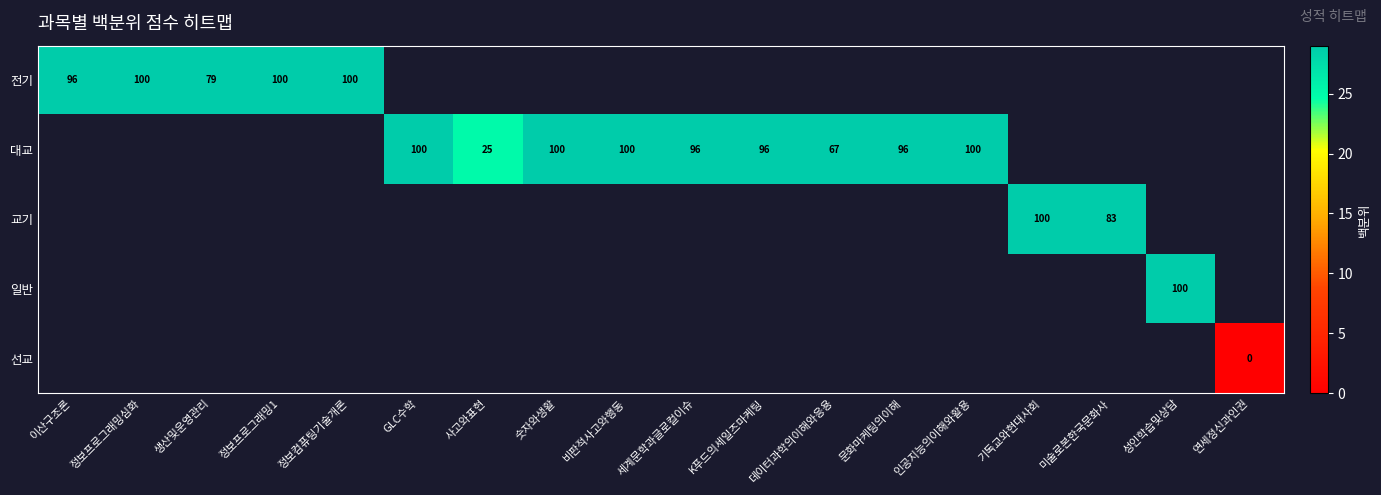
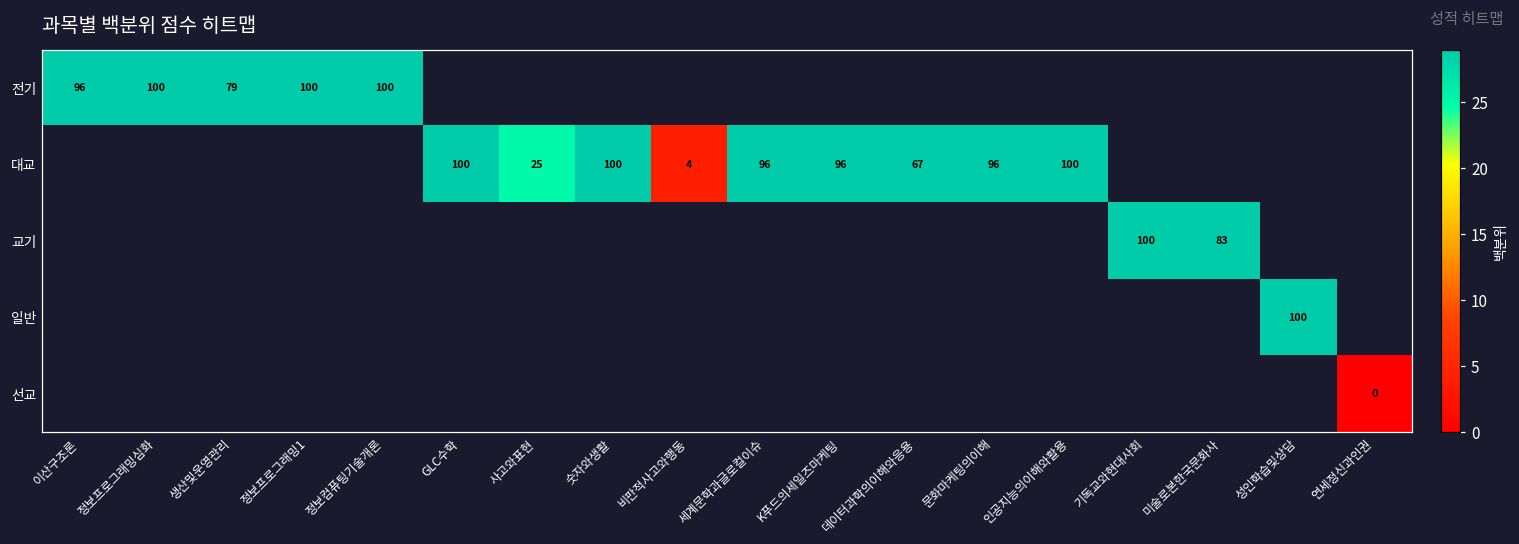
  {
    "전기": {
      "이산구조론": 96,
      "정보프로그래밍심화": 100,
      "생산및운영관리": 79,
      "정보프로그래밍1": 100,
      "정보컴퓨팅기술개론": 100
    },
    "대교": {
      "GLC수학": 100,
      "사고와표현": 25,
      "숫자와생활": 100,
-     "비판적사고와행동": 100,
+     "비판적사고와행동": 4,
      "세계문학과글로컬이슈": 96,
      "K푸드의세일즈마케팅": 96,
      "데이터과학의이해와응용": 67,
      "문화마케팅의이해": 96,
      "인공지능의이해와활용": 100
    },
    "교기": {
      "기독교와현대사회": 100,
      "미술로본한국문화사": 83
    },
    "일반": {
      "성인학습및상담": 100
    },
    "선교": {
      "연세정신과인권": 0
    }
  }
